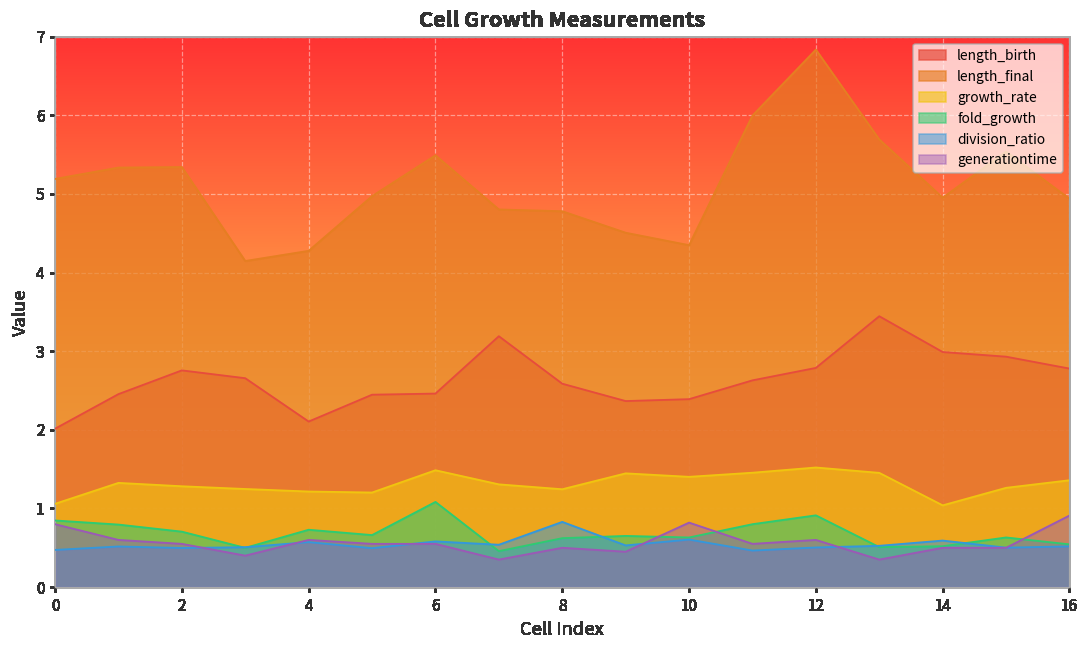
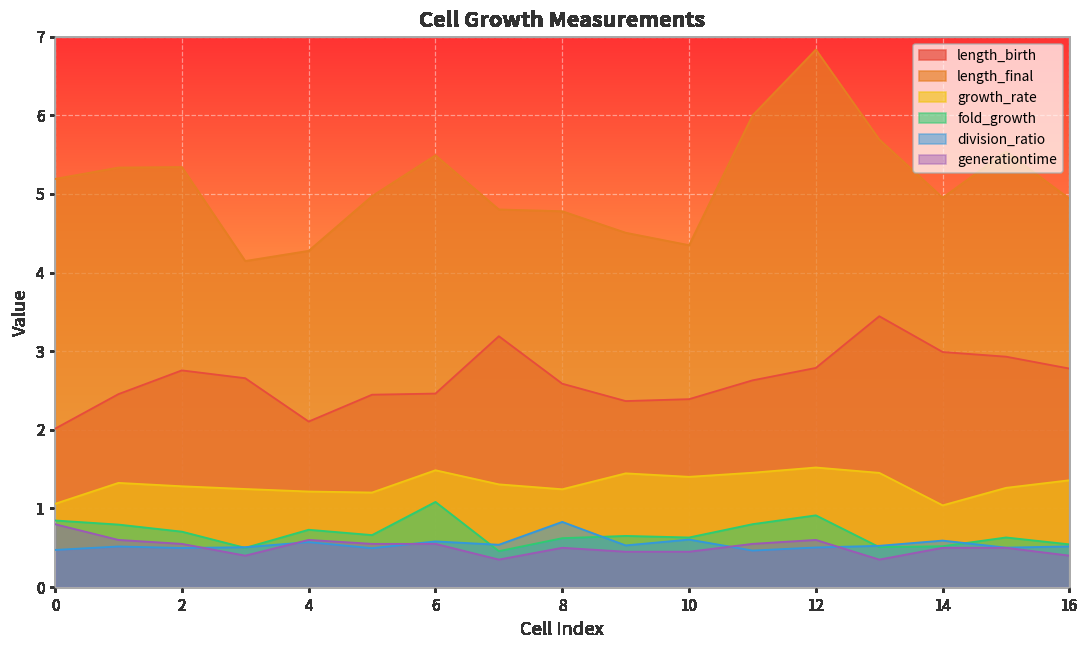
  {
    "fold_growth": {
      "0": 0.8,
      "2": 0.7,
      "4": 0.7,
      "6": 1.1,
      "8": 0.6,
      "12": 0.9
    },
    "division_ratio": {
      "0": 0.5,
      "2": 0.5,
      "8": 0.8,
      "12": 0.5,
      "14": 0.6
    },
    "generationtime": {
      "0": 0.8,
      "2": 0.6,
      "8": 0.5,
-     "10": 0.8,
+     "10": 0.5,
      "12": 0.6,
-     "16": 0.9
+     "16": 0.4
    }
  }
